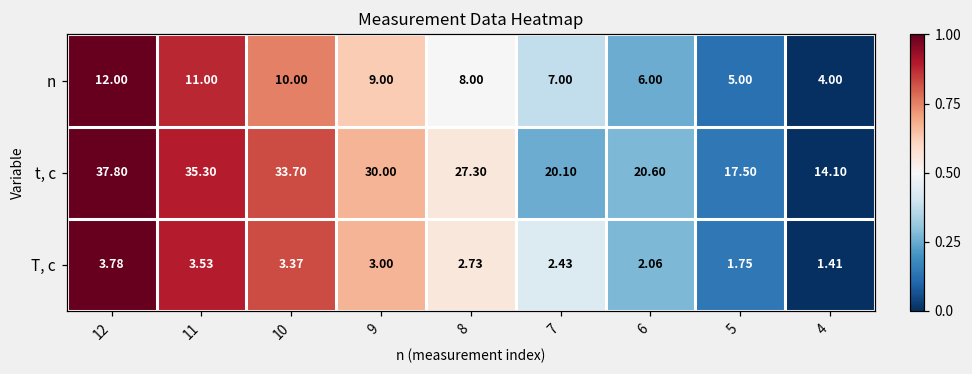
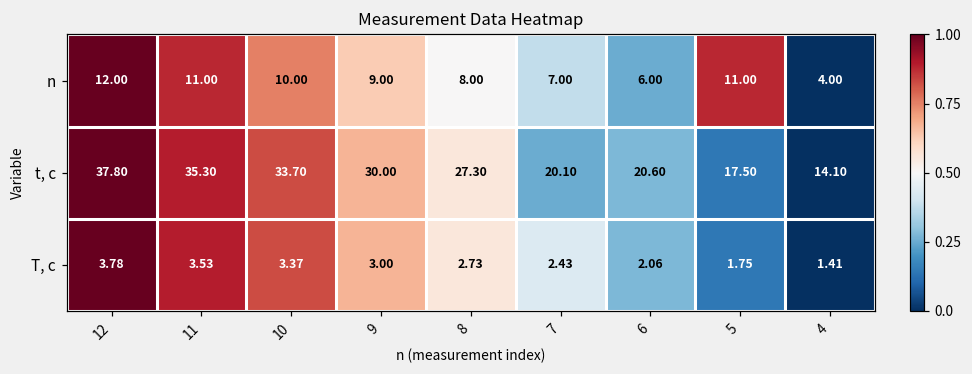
  {
    "n": {
      "12": 12.00,
      "11": 11.00,
      "10": 10.00,
      "9": 9.00,
      "8": 8.00,
      "7": 7.00,
      "6": 6.00,
-     "5": 5.00,
+     "5": 11.00,
      "4": 4.00
    },
    "t, c": {
      "12": 37.80,
      "11": 35.30,
      "10": 33.70,
      "9": 30.00,
      "8": 27.30,
      "7": 20.10,
      "6": 20.60,
      "5": 17.50,
      "4": 14.10
    },
    "T, c": {
      "12": 3.78,
      "11": 3.53,
      "10": 3.37,
      "9": 3.00,
      "8": 2.73,
      "7": 2.43,
      "6": 2.06,
      "5": 1.75,
      "4": 1.41
    }
  }
